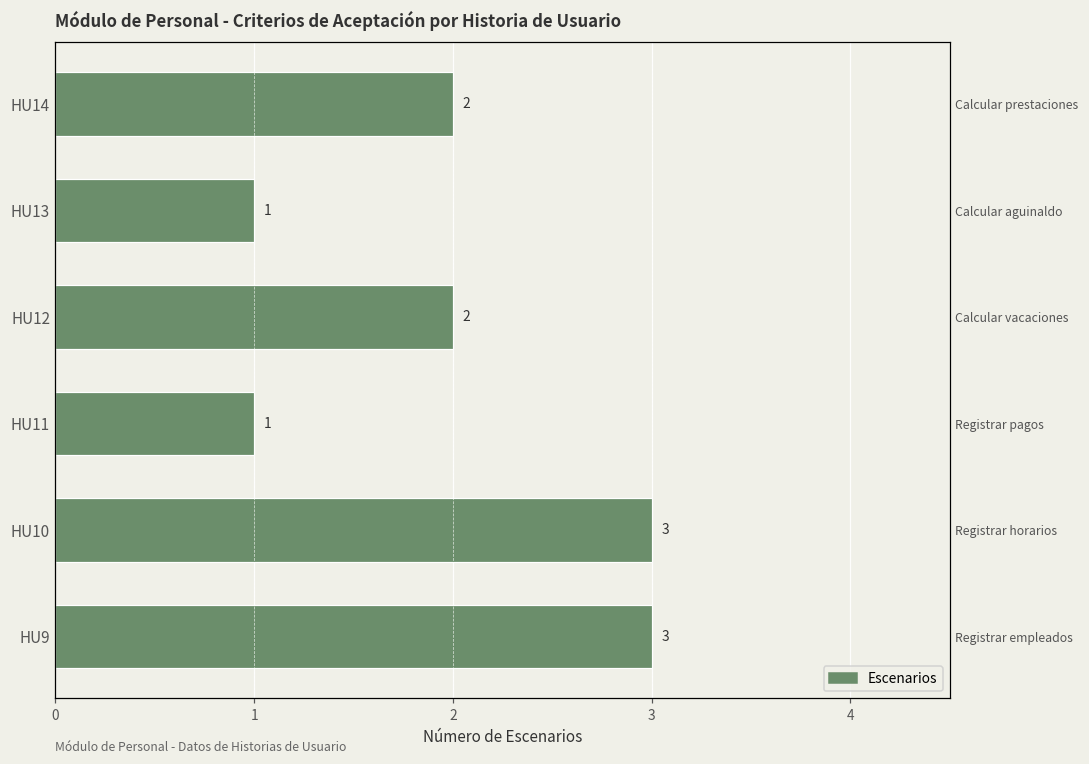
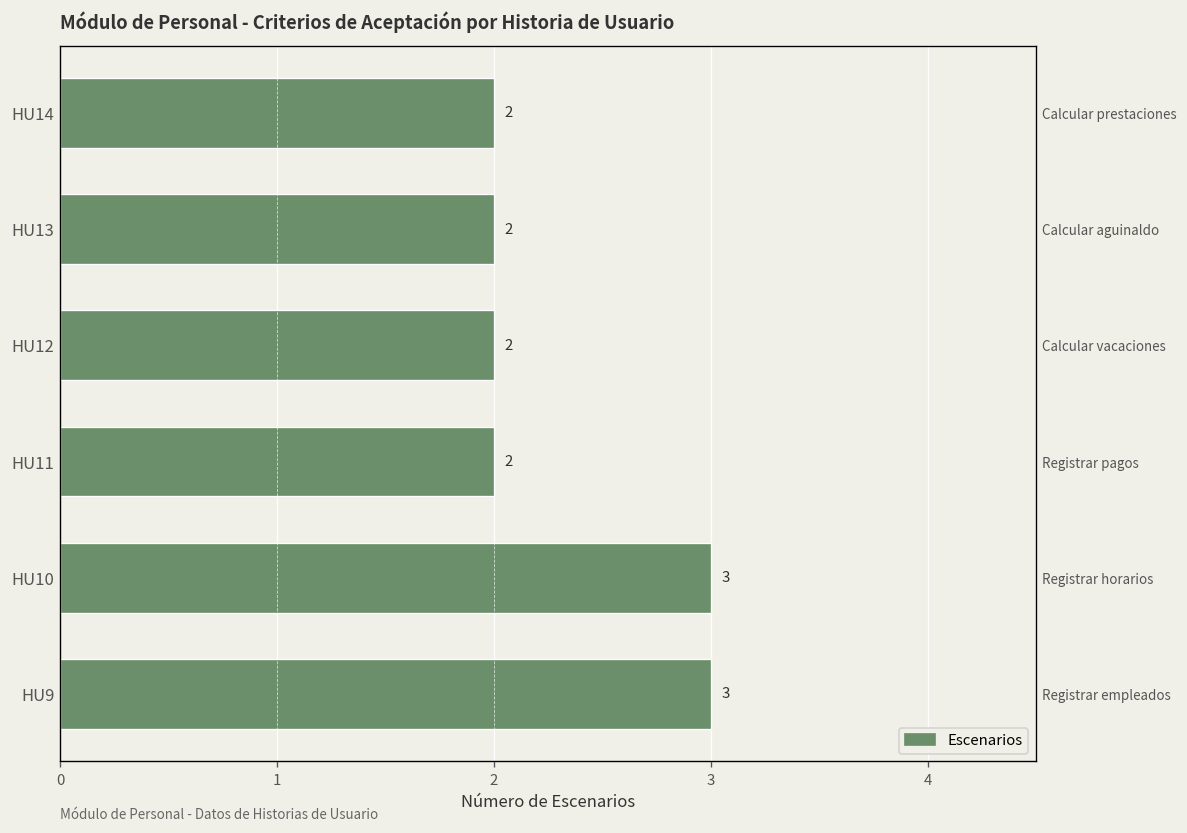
  {
    "HU14": 2,
-   "HU13": 1,
+   "HU13": 2,
    "HU12": 2,
-   "HU11": 1,
+   "HU11": 2,
    "HU10": 3,
    "HU9": 3
  }
